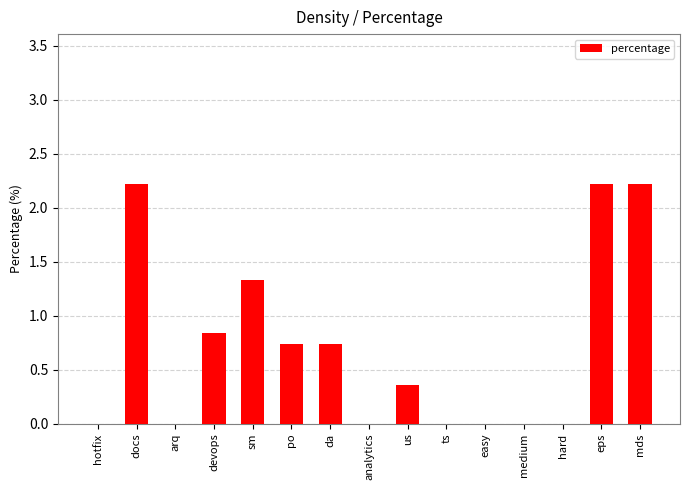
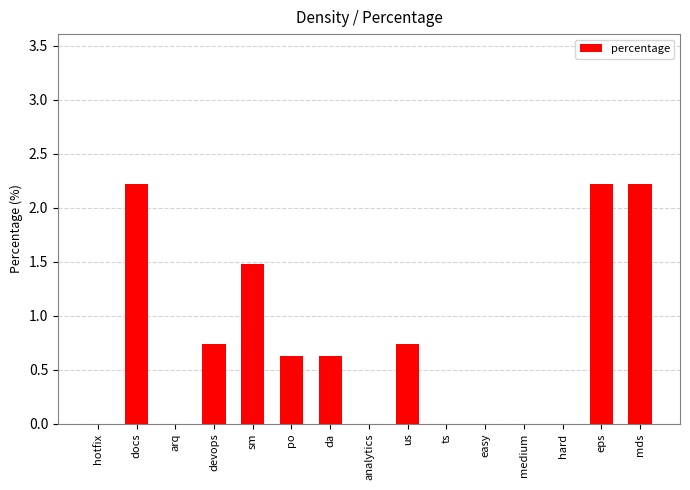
  {
    "hotfix": 0.00,
    "docs": 2.22,
    "arq": 0.00,
-   "devops": 0.84,
-   "sm": 1.33,
-   "po": 0.74,
-   "da": 0.74,
+   "devops": 0.74,
+   "sm": 1.48,
+   "po": 0.63,
+   "da": 0.63,
    "analytics": 0.00,
-   "us": 0.36,
+   "us": 0.74,
    "ts": 0.00,
    "easy": 0.00,
    "medium": 0.00,
    "hard": 0.00,
    "eps": 2.22,
    "mds": 2.22
  }
